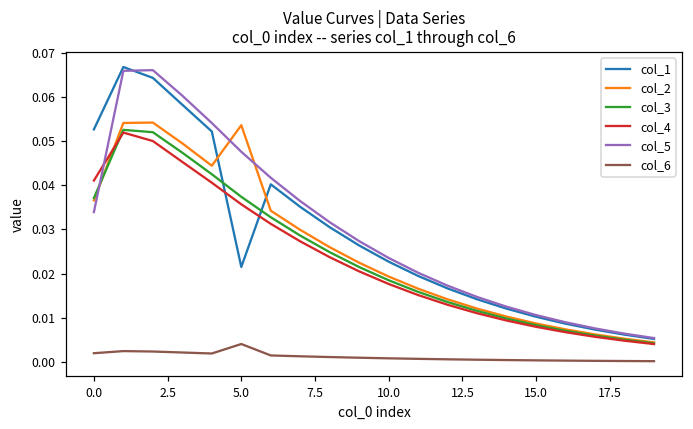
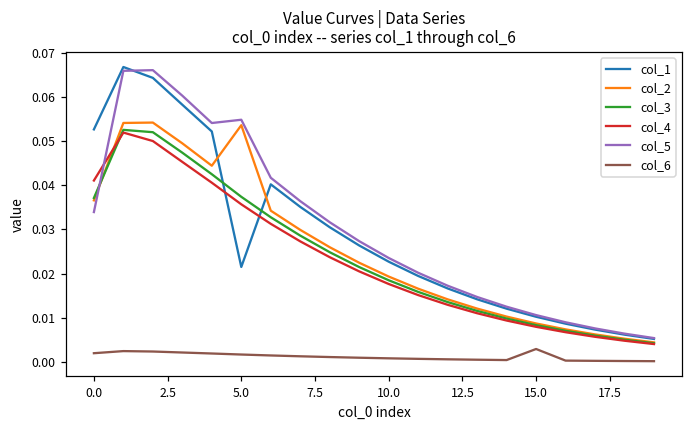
  {
    "col_1": {
      "0.0": 0.053,
      "5.0": 0.022,
      "10.0": 0.023
    },
    "col_2": {
      "5.0": 0.054,
      "10.0": 0.019
    },
    "col_3": {
      "5.0": 0.037,
      "10.0": 0.018
    },
    "col_4": {
      "0.0": 0.041,
      "5.0": 0.036,
      "10.0": 0.018
    },
    "col_5": {
      "0.0": 0.034,
-     "5.0": 0.048,
+     "5.0": 0.055,
      "10.0": 0.024
    },
    "col_6": {
      "0.0": 0.002,
-     "5.0": 0.004,
+     "5.0": 0.002,
      "10.0": 0.001,
-     "15.0": 0.000
+     "15.0": 0.003
    }
  }
